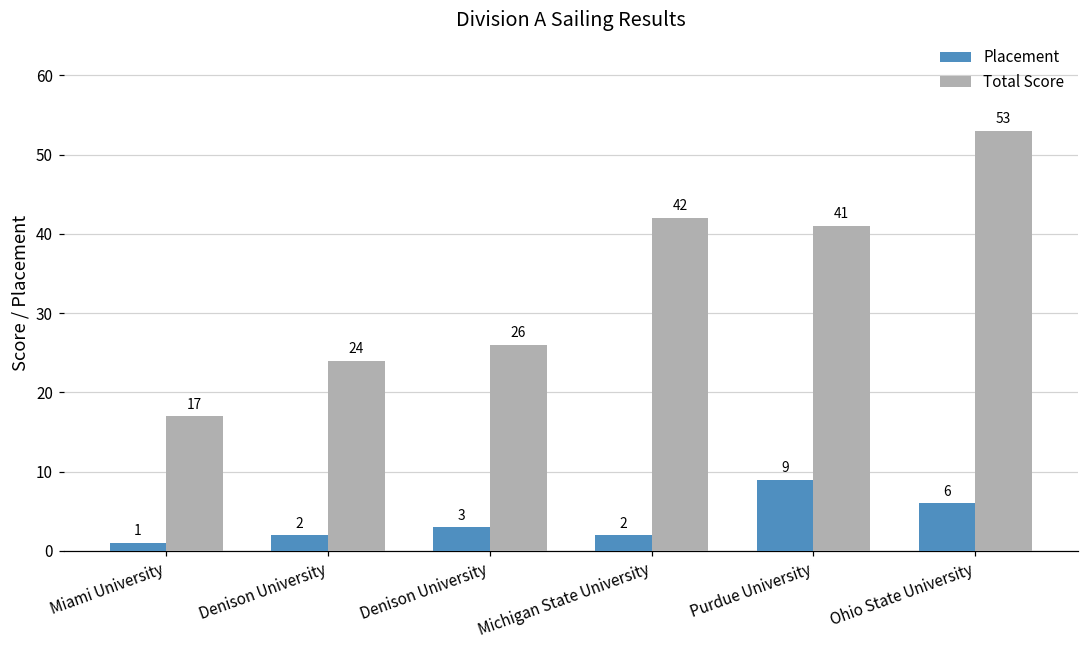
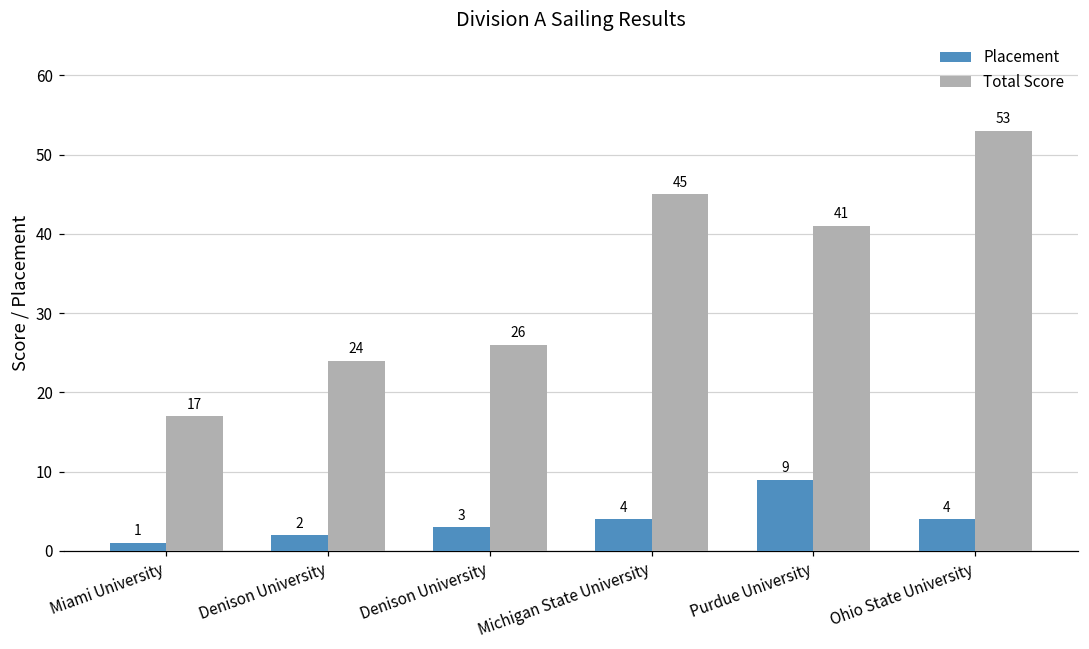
  {
    "Placement": {
      "Miami University": 1,
-     "Michigan State University": 2,
+     "Michigan State University": 4,
      "Purdue University": 9,
-     "Ohio State University": 6
+     "Ohio State University": 4
    },
    "Total Score": {
      "Miami University": 17,
-     "Michigan State University": 42,
+     "Michigan State University": 45,
      "Purdue University": 41,
      "Ohio State University": 53
    }
  }
